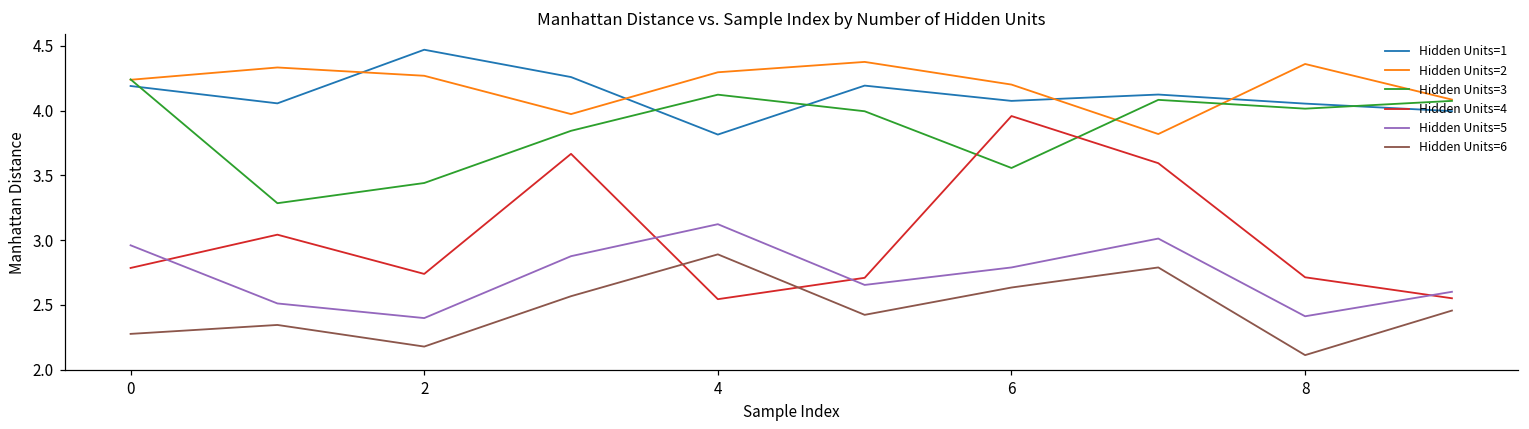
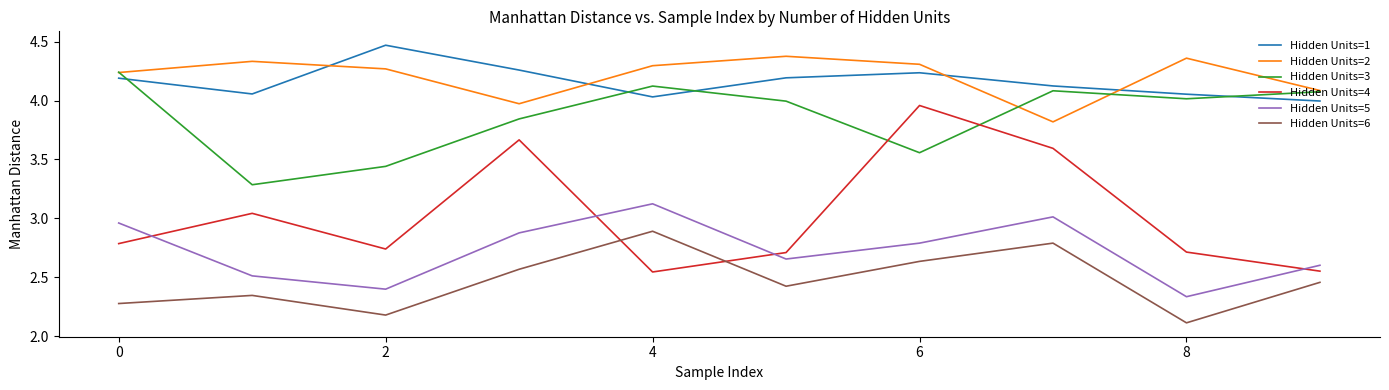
  {
    "Hidden Units=1": {
      "0": 4.19,
      "2": 4.47,
-     "4": 3.82,
-     "6": 4.08,
+     "4": 4.03,
+     "6": 4.24,
      "8": 4.05
    },
    "Hidden Units=2": {
      "2": 4.27,
      "4": 4.30,
-     "6": 4.20,
+     "6": 4.31,
      "8": 4.36
    },
    "Hidden Units=3": {
      "2": 3.44,
      "4": 4.12,
      "6": 3.56,
      "8": 4.02
    },
    "Hidden Units=4": {
      "0": 2.79,
      "2": 2.74,
      "4": 2.54,
      "6": 3.96,
      "8": 2.71
    },
    "Hidden Units=5": {
      "0": 2.96,
      "2": 2.40,
      "4": 3.12,
      "6": 2.79,
-     "8": 2.41
+     "8": 2.33
    },
    "Hidden Units=6": {
      "0": 2.28,
      "2": 2.18,
      "4": 2.89,
      "6": 2.63,
      "8": 2.11
    }
  }
